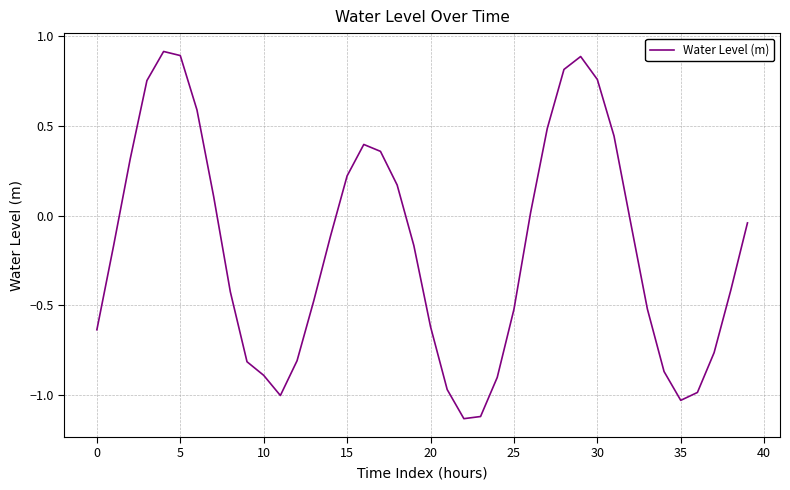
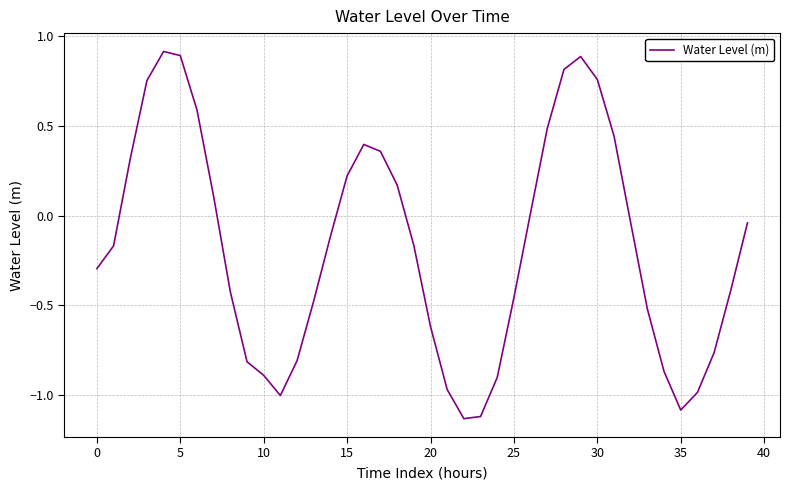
  {
-   "0": -0.64,
+   "0": -0.30,
    "5": 0.89,
    "10": -0.89,
    "15": 0.22,
    "20": -0.62,
-   "25": -0.52,
+   "25": -0.46,
    "30": 0.76,
-   "35": -1.03
+   "35": -1.09
  }
